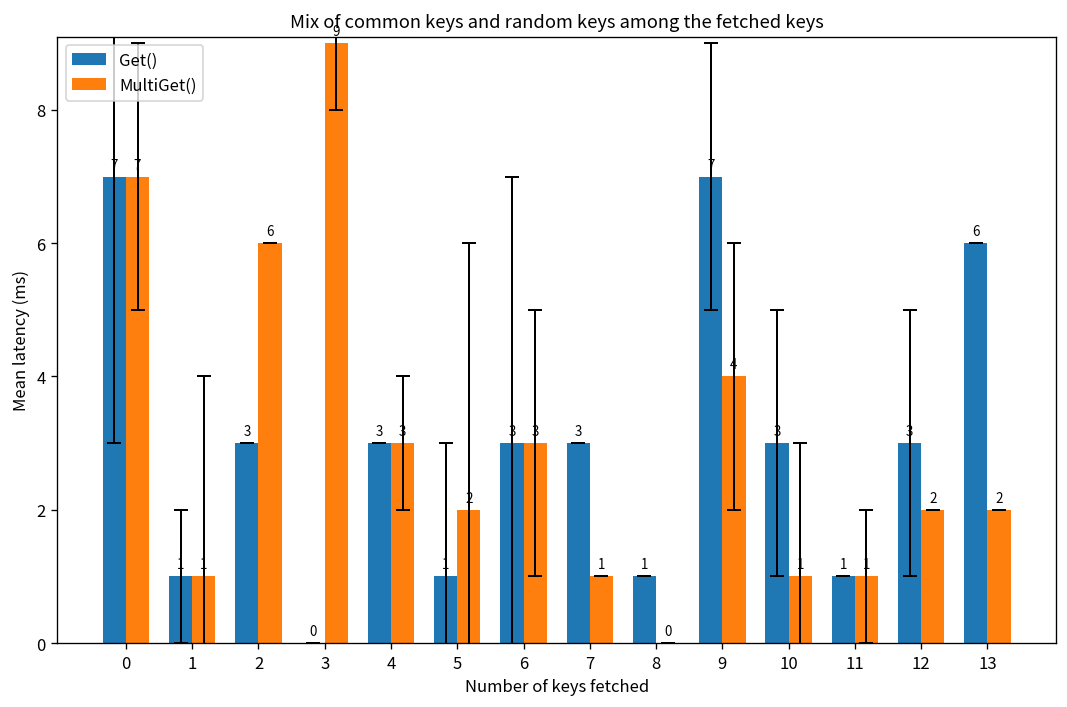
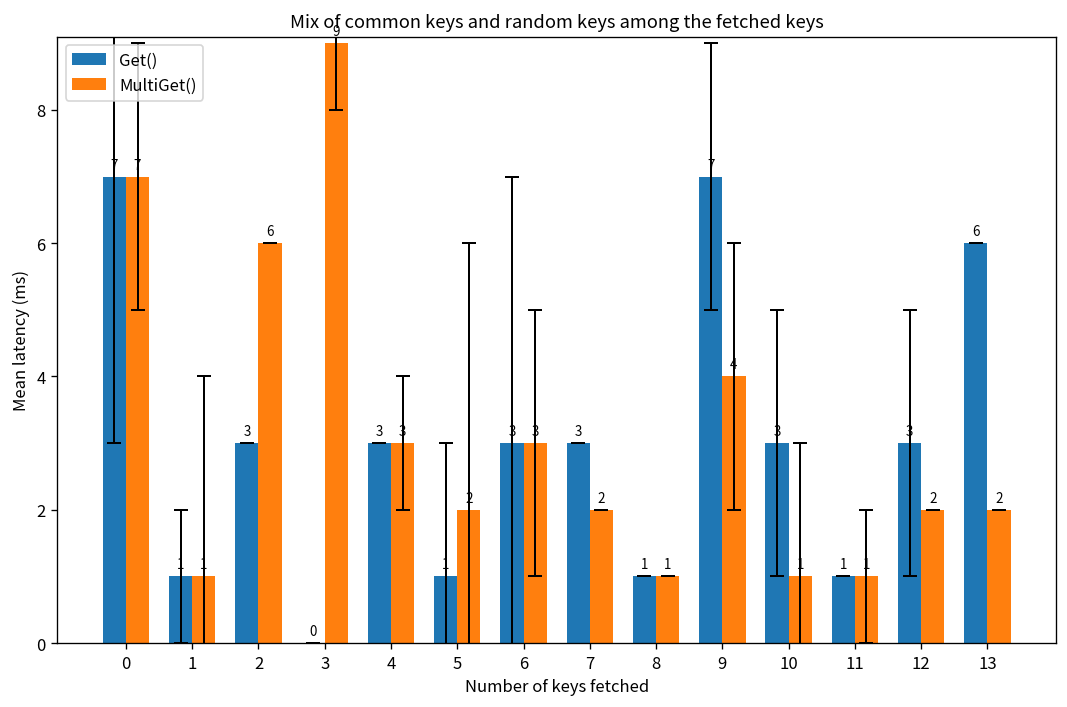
  {
    "MultiGet()": {
      "0": 7,
      "1": 1,
      "2": 6,
      "3": 9,
      "4": 3,
      "5": 2,
      "6": 3,
-     "7": 1,
-     "8": 0,
+     "7": 2,
+     "8": 1,
      "9": 4,
      "10": 1,
      "11": 1,
      "12": 2,
      "13": 2
    }
  }
